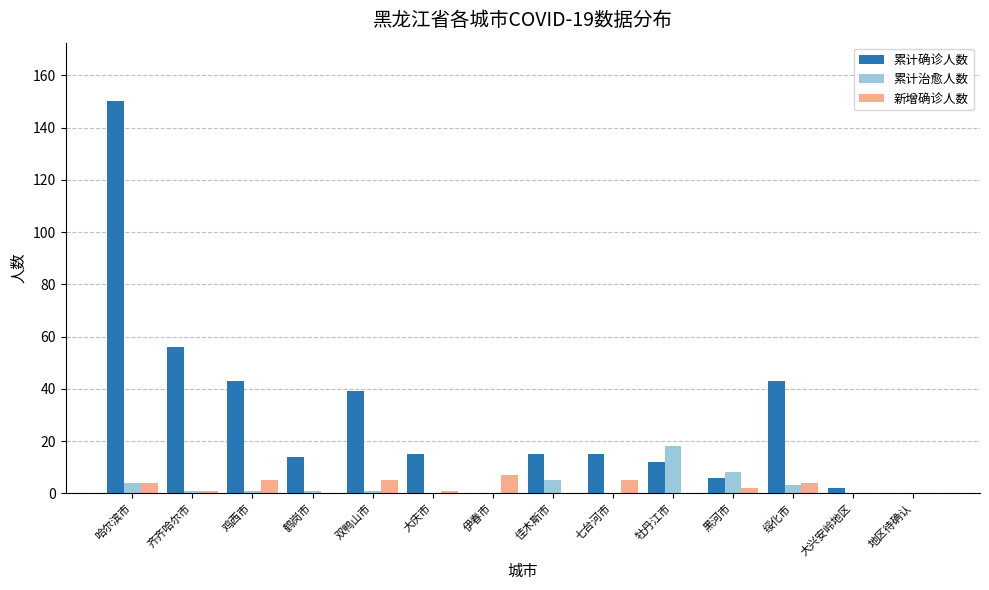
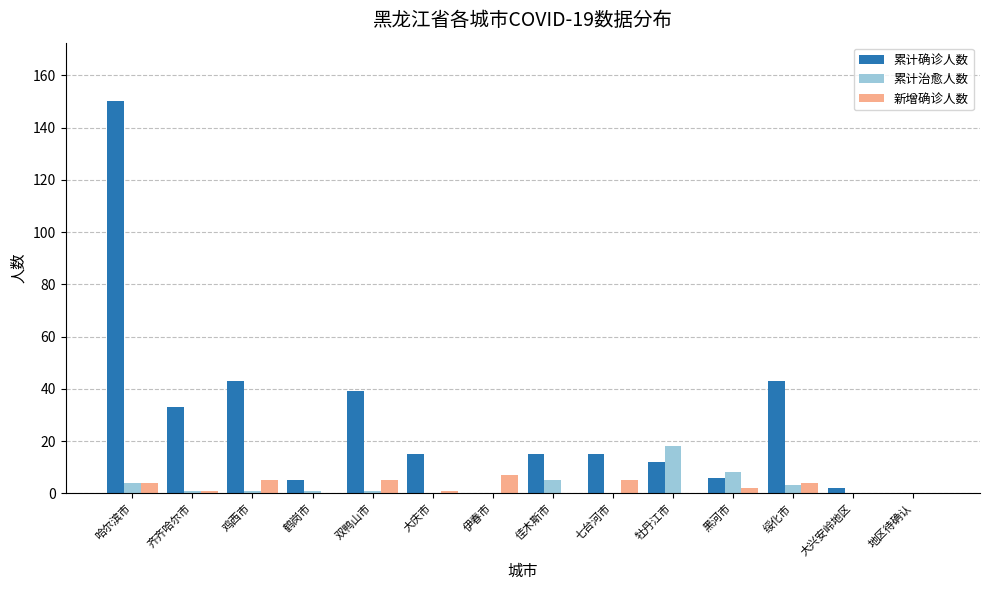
  {
    "累计确诊人数": {
      "哈尔滨市": 150,
-     "齐齐哈尔市": 56,
+     "齐齐哈尔市": 33,
      "鸡西市": 43,
-     "鹤岗市": 14,
+     "鹤岗市": 5,
      "双鸭山市": 39,
      "大庆市": 15,
      "伊春市": 0,
      "佳木斯市": 15,
      "七台河市": 15,
      "牡丹江市": 12,
      "黑河市": 6,
      "绥化市": 43,
      "大兴安岭地区": 2,
      "地区待确认": 0
    },
    "累计治愈人数": {
      "哈尔滨市": 4,
      "齐齐哈尔市": 1,
      "鸡西市": 1,
      "鹤岗市": 1,
      "双鸭山市": 1,
      "大庆市": 0,
      "伊春市": 0,
      "佳木斯市": 5,
      "七台河市": 0,
      "牡丹江市": 18,
      "黑河市": 8,
      "绥化市": 3,
      "大兴安岭地区": 0,
      "地区待确认": 0
    },
    "新增确诊人数": {
      "哈尔滨市": 4,
      "齐齐哈尔市": 1,
      "鸡西市": 5,
      "鹤岗市": 0,
      "双鸭山市": 5,
      "大庆市": 1,
      "伊春市": 7,
      "佳木斯市": 0,
      "七台河市": 5,
      "牡丹江市": 0,
      "黑河市": 2,
      "绥化市": 4,
      "大兴安岭地区": 0,
      "地区待确认": 0
    }
  }
